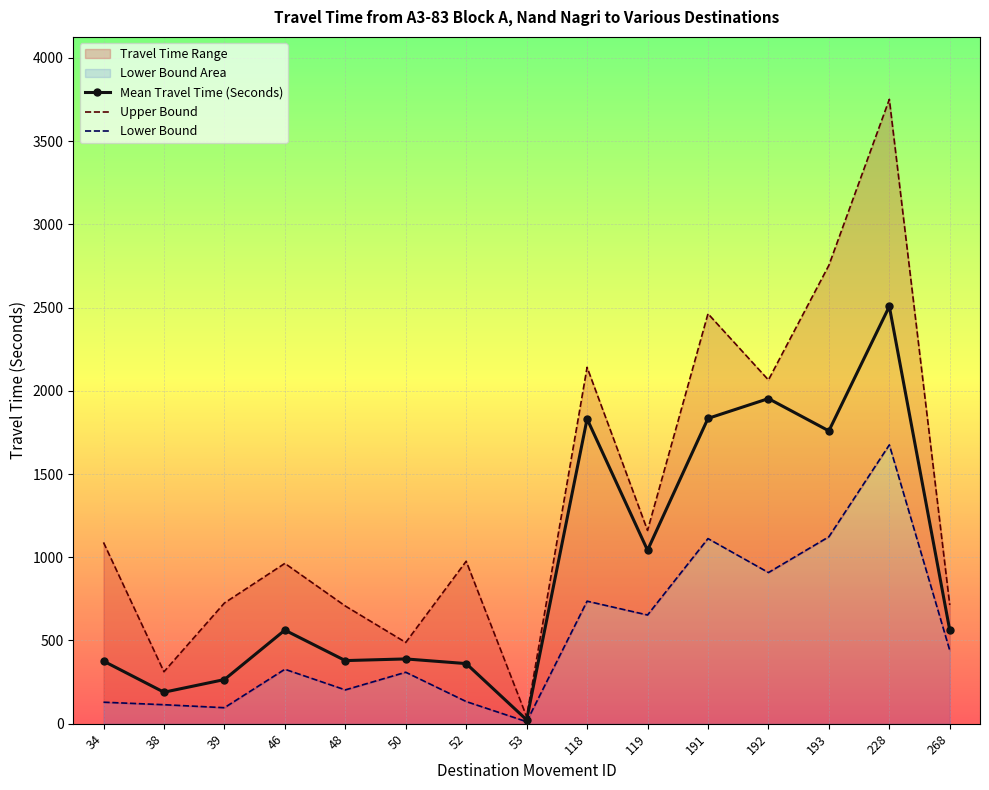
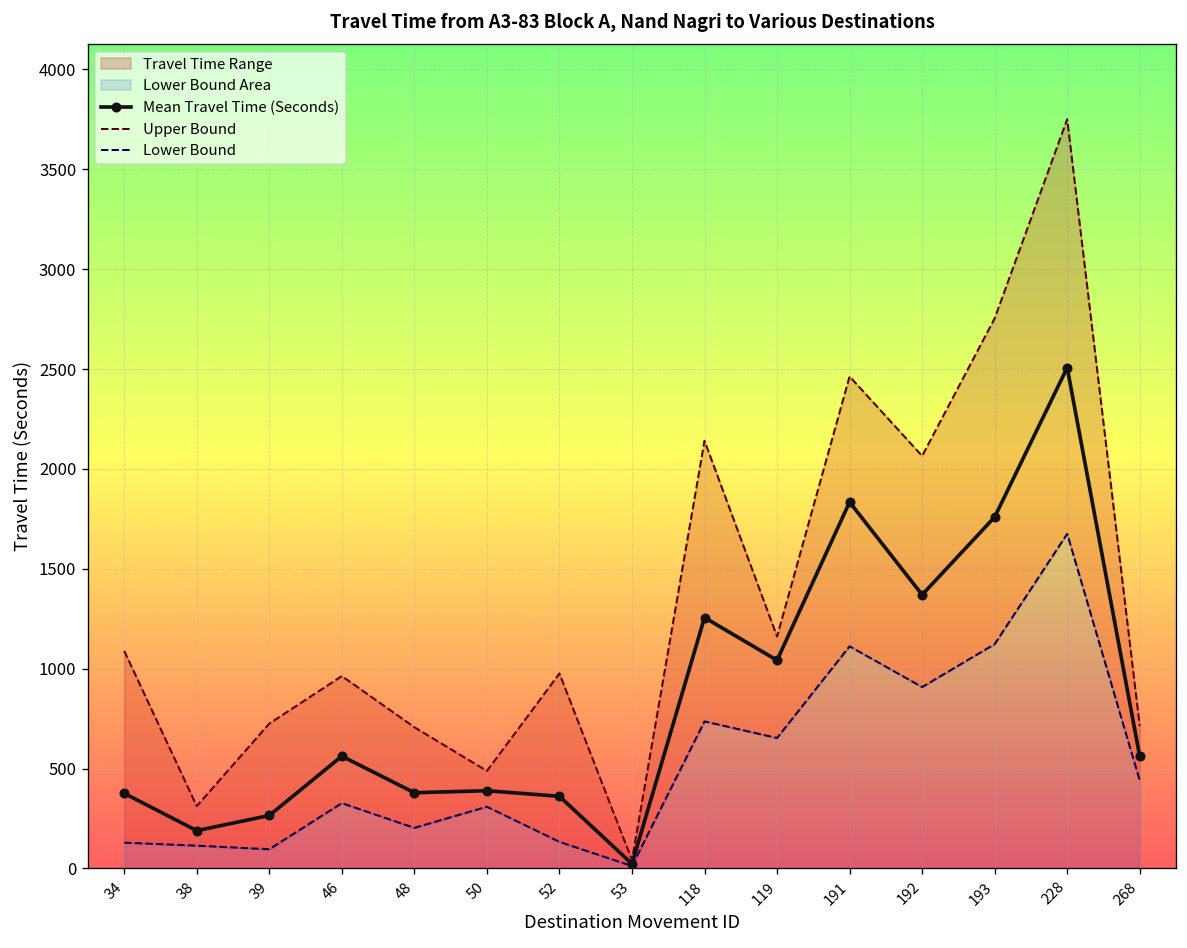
  {
    "Mean Travel Time (Seconds)": {
      "34": 380,
      "38": 190,
      "39": 270,
      "46": 560,
      "48": 380,
      "50": 390,
      "52": 360,
-     "118": 1830,
+     "118": 1260,
      "119": 1040,
      "191": 1830,
-     "192": 1950,
+     "192": 1370,
      "193": 1760,
      "228": 2510,
      "268": 560
    },
    "Travel Time Range": {
      "34": 1090,
      "38": 310,
      "39": 730,
      "46": 960,
      "48": 710,
      "50": 490,
      "52": 980,
      "53": 40,
      "118": 2140,
      "119": 1160,
      "191": 2460,
      "192": 2070,
      "193": 2750,
      "228": 3750,
      "268": 710
    },
    "Lower Bound Area": {
      "34": 130,
      "38": 110,
      "39": 100,
      "46": 330,
      "48": 200,
      "50": 310,
      "52": 130,
      "118": 740,
      "119": 650,
      "191": 1110,
      "192": 910,
      "193": 1120,
      "228": 1680,
      "268": 440
    }
  }
